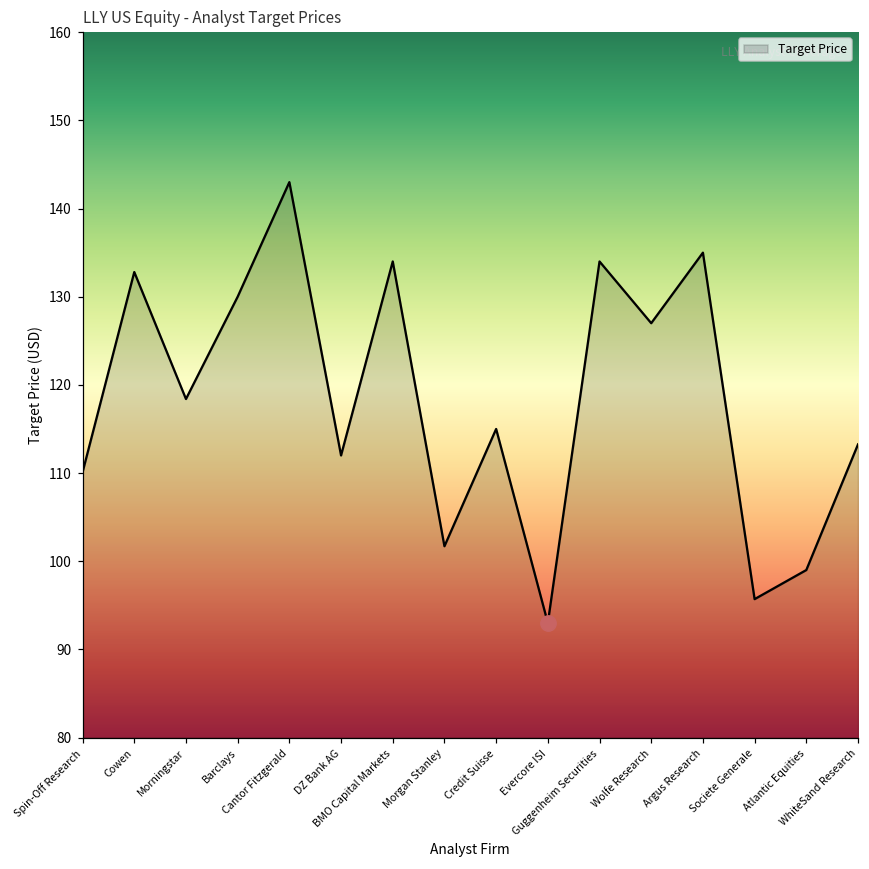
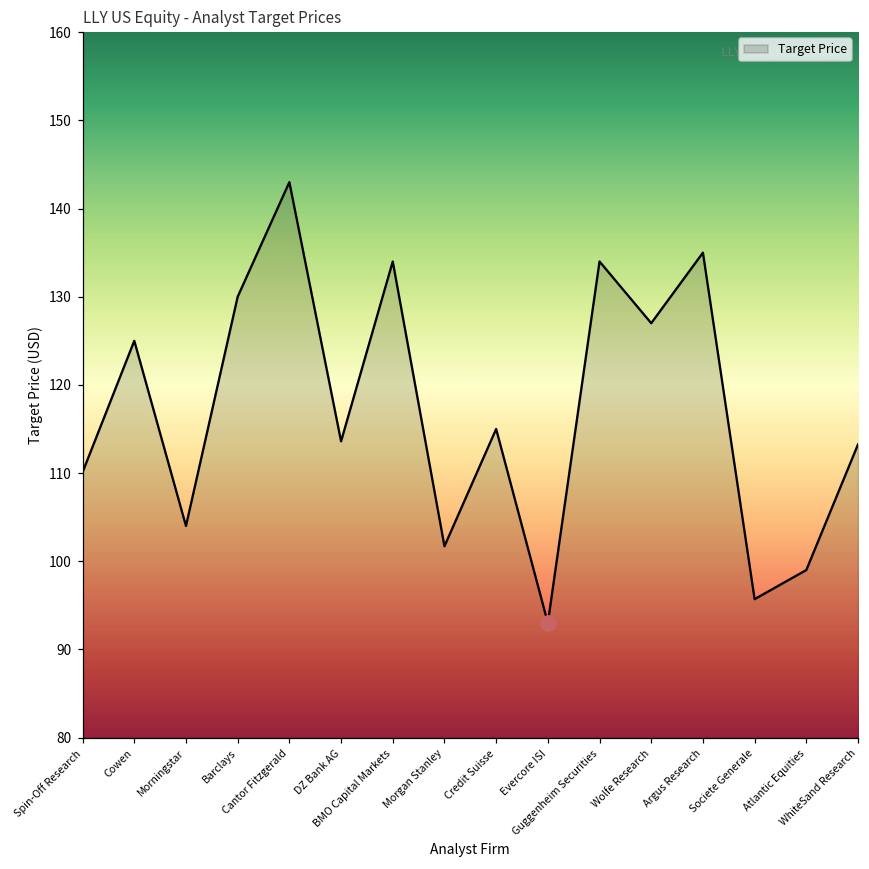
  {
    "Target Price": {
      "Spin-Off Research": 110,
-     "Cowen": 133,
-     "Morningstar": 118,
+     "Cowen": 125,
+     "Morningstar": 104,
      "Barclays": 130,
      "Cantor Fitzgerald": 143,
-     "DZ Bank AG": 112,
+     "DZ Bank AG": 114,
      "BMO Capital Markets": 134,
      "Morgan Stanley": 102,
      "Credit Suisse": 115,
      "Guggenheim Securities": 134,
      "Wolfe Research": 127,
      "Argus Research": 135,
      "Societe Generale": 96,
      "Atlantic Equities": 99,
      "WhiteSand Research": 113
    }
  }
